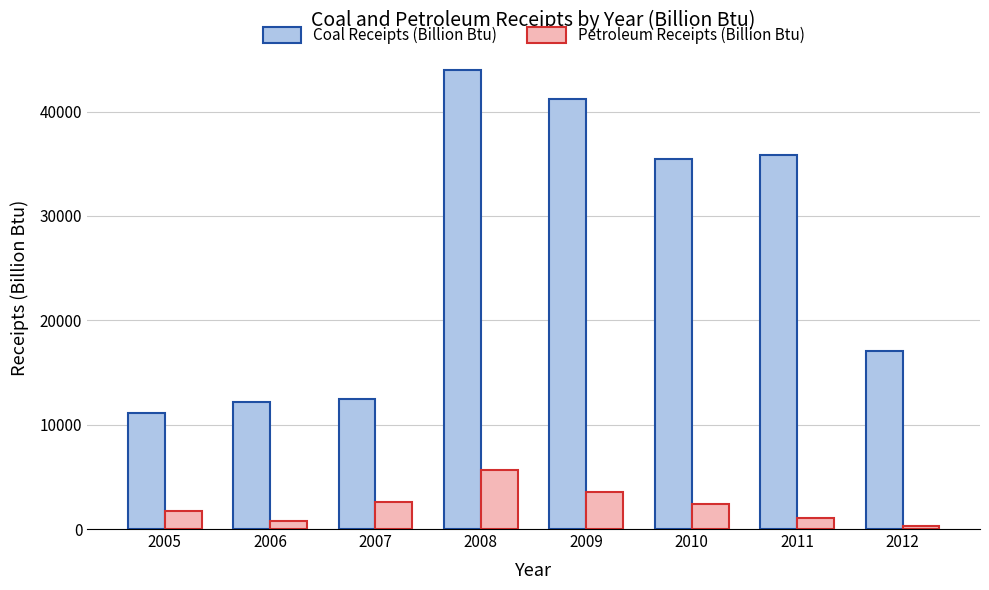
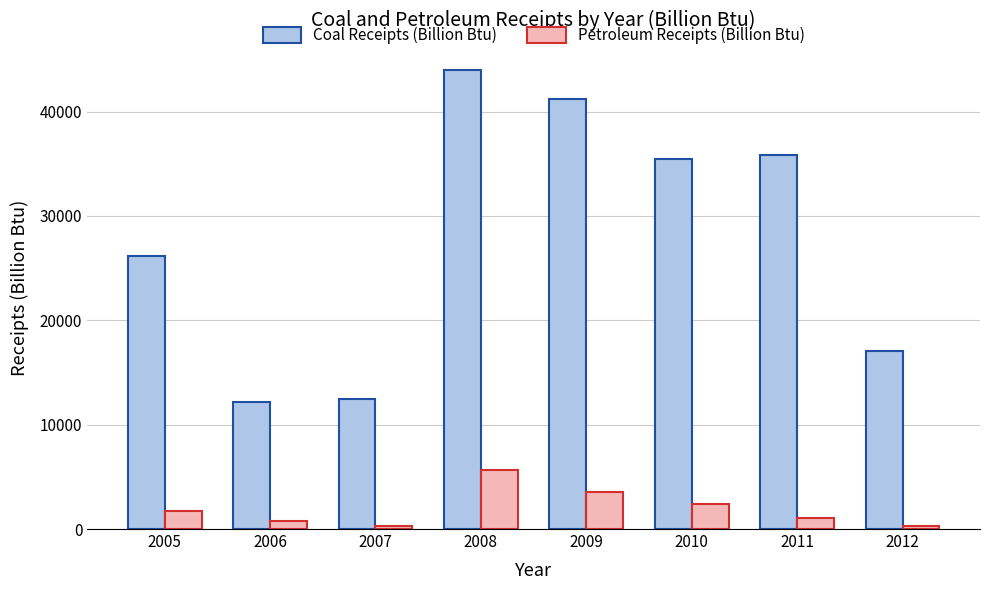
  {
    "Coal Receipts (Billion Btu)": {
-     "2005": 11100,
+     "2005": 26200,
      "2006": 12200,
      "2007": 12400,
      "2008": 44000,
      "2009": 41200,
      "2010": 35400,
      "2011": 35900,
      "2012": 17100
    },
    "Petroleum Receipts (Billion Btu)": {
      "2005": 1700,
      "2006": 800,
-     "2007": 2600,
+     "2007": 200,
      "2008": 5700,
      "2009": 3500,
      "2010": 2400,
      "2011": 1100,
      "2012": 200
    }
  }
